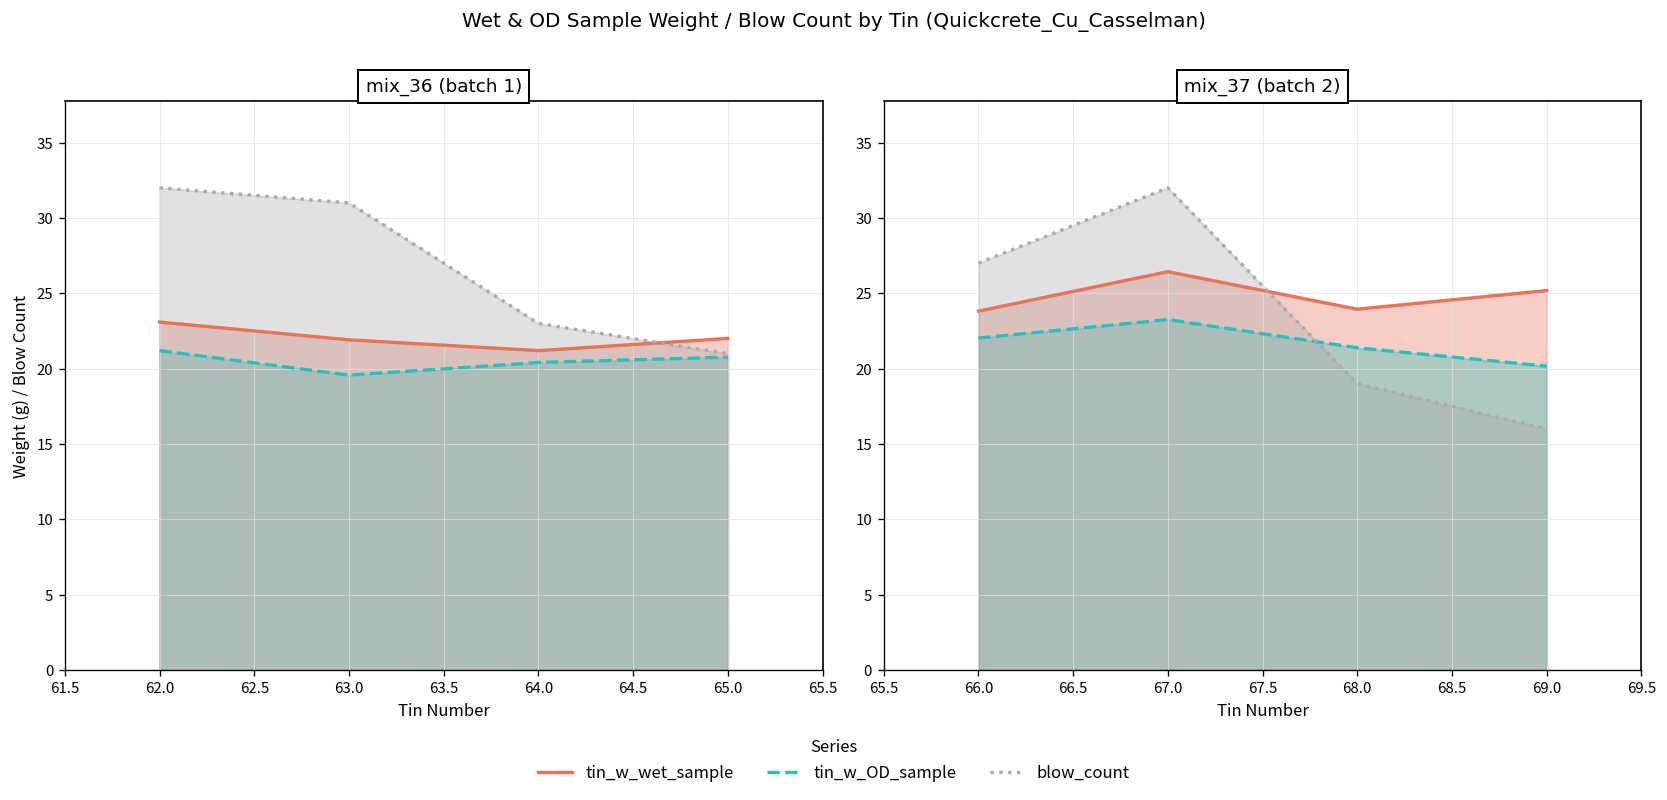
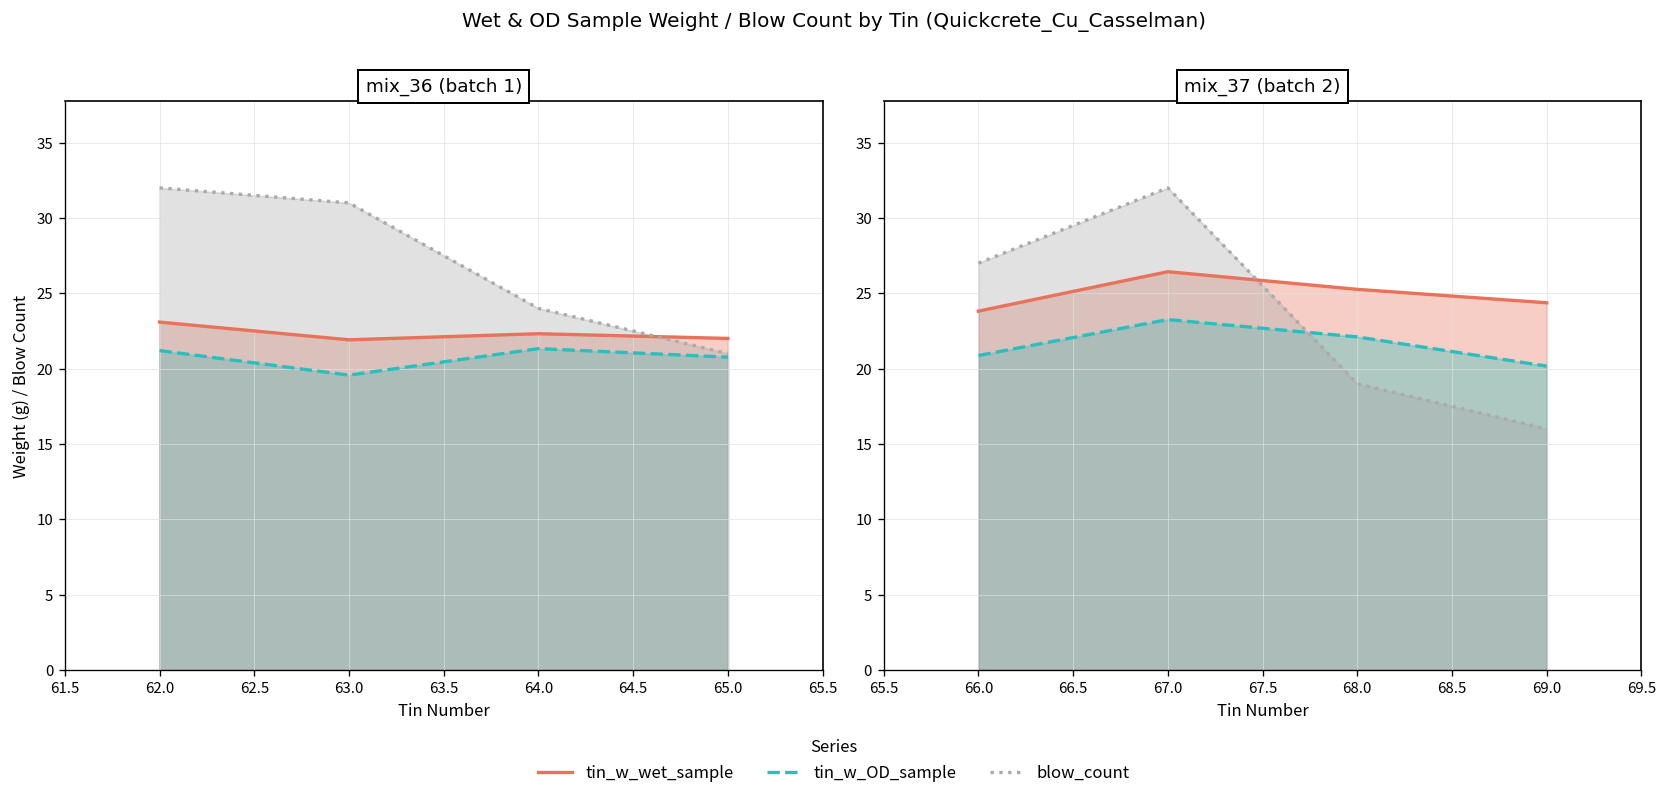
  {
    "mix_36 (batch 1)": {
      "tin_w_wet_sample": {
        "62.0": 23.1,
        "63.0": 21.9,
-       "64.0": 21.2,
+       "64.0": 22.3,
        "65.0": 22.0
      },
      "tin_w_OD_sample": {
        "62.0": 21.2,
        "63.0": 19.6,
-       "64.0": 20.4,
+       "64.0": 21.3,
        "65.0": 20.8
      },
      "blow_count": {
        "62.0": 32,
        "63.0": 31,
-       "64.0": 23,
+       "64.0": 24,
        "65.0": 21
      }
    },
    "mix_37 (batch 2)": {
      "tin_w_wet_sample": {
        "66.0": 23.8,
        "67.0": 26.4,
-       "68.0": 23.9,
-       "69.0": 25.2
+       "68.0": 25.3,
+       "69.0": 24.4
      },
      "tin_w_OD_sample": {
-       "66.0": 22.0,
+       "66.0": 20.9,
        "67.0": 23.3,
-       "68.0": 21.4,
+       "68.0": 22.1,
        "69.0": 20.2
      },
      "blow_count": {
        "66.0": 27.0,
        "67.0": 32.0,
        "68.0": 19.0,
        "69.0": 16.0
      }
    }
  }
